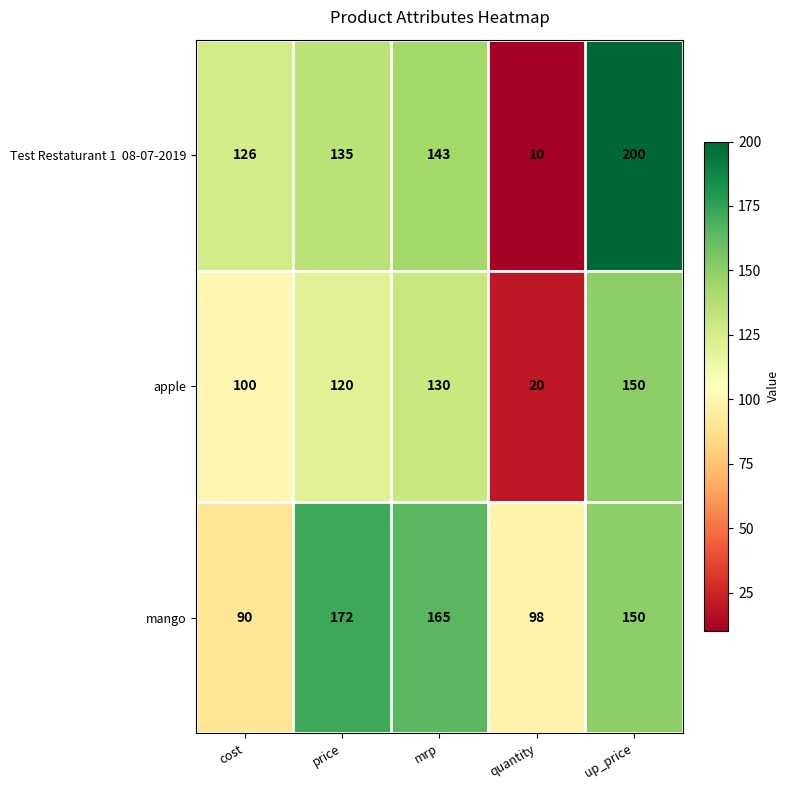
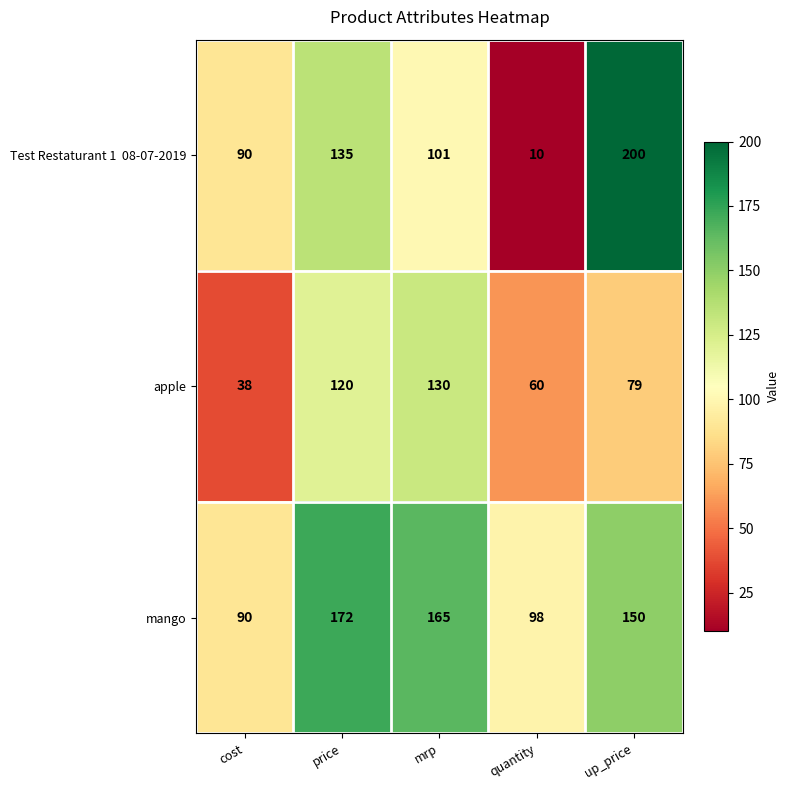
  {
    "Test Restaturant 1 08-07-2019": {
-     "cost": 126,
+     "cost": 90,
      "price": 135,
-     "mrp": 143,
+     "mrp": 101,
      "quantity": 10,
      "up_price": 200
    },
    "apple": {
-     "cost": 100,
+     "cost": 38,
      "price": 120,
      "mrp": 130,
-     "quantity": 20,
-     "up_price": 150
+     "quantity": 60,
+     "up_price": 79
    },
    "mango": {
      "cost": 90,
      "price": 172,
      "mrp": 165,
      "quantity": 98,
      "up_price": 150
    }
  }
